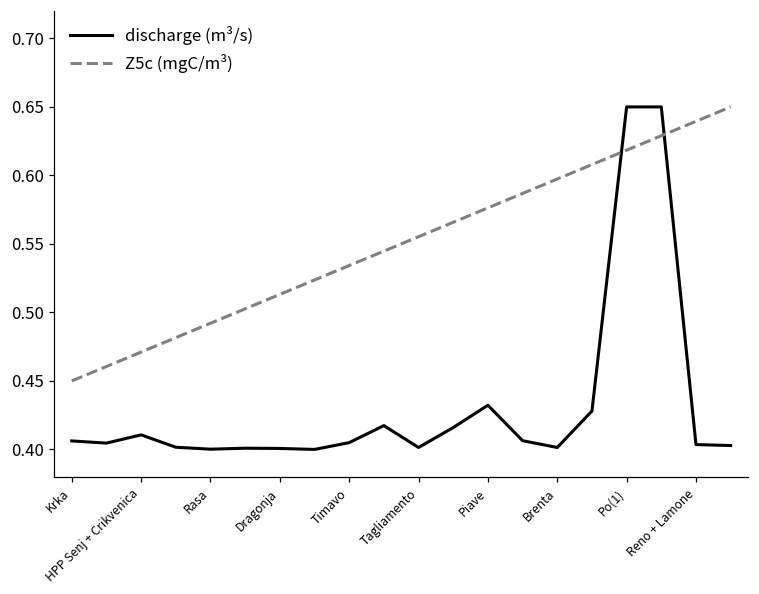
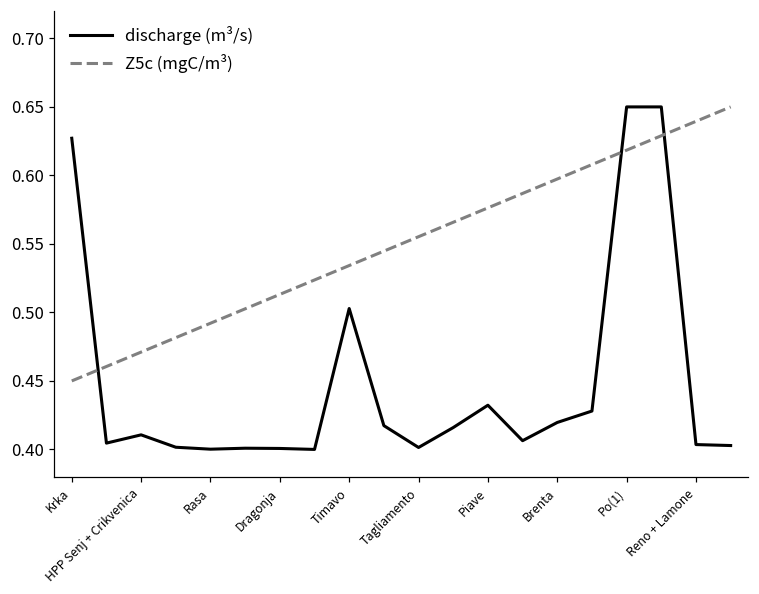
  {
    "discharge (m³/s)": {
-     "Krka": 0.406,
+     "Krka": 0.627,
      "HPP Senj + Crikvenica": 0.411,
      "Rasa": 0.400,
      "Dragonja": 0.401,
-     "Timavo": 0.405,
+     "Timavo": 0.503,
      "Tagliamento": 0.401,
      "Piave": 0.432,
-     "Brenta": 0.401,
+     "Brenta": 0.420,
      "Po(1)": 0.650,
      "Reno + Lamone": 0.404
    },
    "Z5c (mgC/m³)": {
      "Krka": 0.450,
      "HPP Senj + Crikvenica": 0.471,
      "Rasa": 0.492,
      "Dragonja": 0.513,
      "Timavo": 0.534,
      "Tagliamento": 0.555,
      "Piave": 0.576,
      "Brenta": 0.597,
      "Po(1)": 0.618,
      "Reno + Lamone": 0.639
    }
  }
